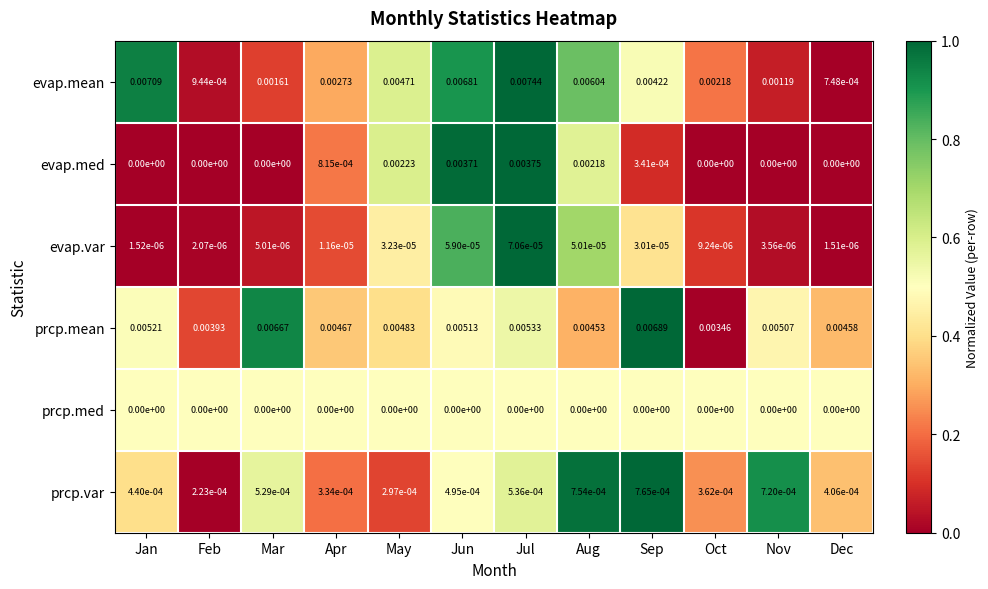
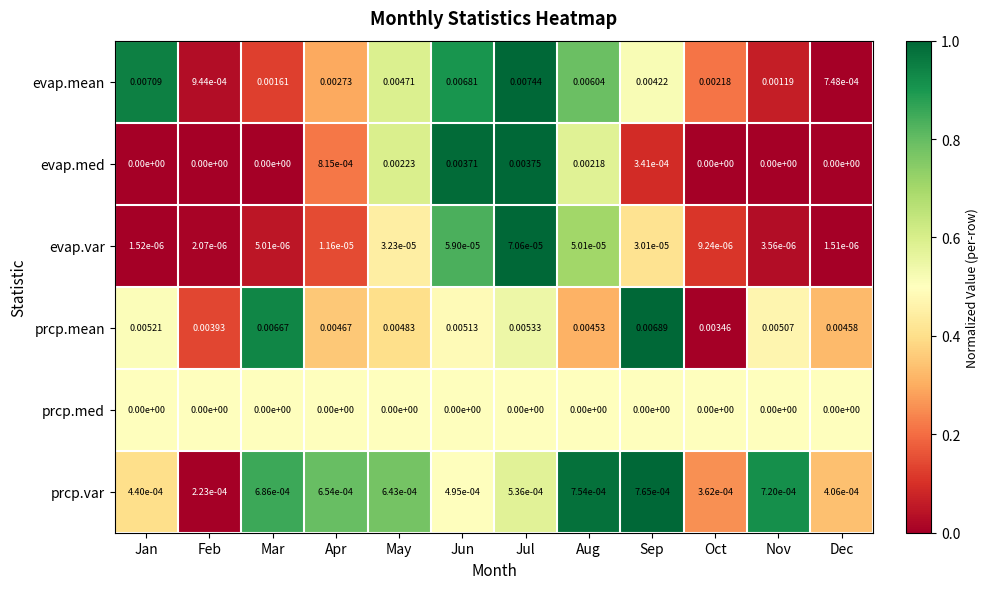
  {
    "evap.mean": {
      "Jan": "0.00709",
      "Feb": "9.44e-04",
      "Mar": "0.00161",
      "Apr": "0.00273",
      "May": "0.00471",
      "Jun": "0.00681",
      "Jul": "0.00744",
      "Aug": "0.00604",
      "Sep": "0.00422",
      "Oct": "0.00218",
      "Nov": "0.00119",
      "Dec": "7.48e-04"
    },
    "evap.med": {
      "Jan": "0.00e+00",
      "Feb": "0.00e+00",
      "Mar": "0.00e+00",
      "Apr": "8.15e-04",
      "May": "0.00223",
      "Jun": "0.00371",
      "Jul": "0.00375",
      "Aug": "0.00218",
      "Sep": "3.41e-04",
      "Oct": "0.00e+00",
      "Nov": "0.00e+00",
      "Dec": "0.00e+00"
    },
    "evap.var": {
      "Jan": "1.52e-06",
      "Feb": "2.07e-06",
      "Mar": "5.01e-06",
      "Apr": "1.16e-05",
      "May": "3.23e-05",
      "Jun": "5.90e-05",
      "Jul": "7.06e-05",
      "Aug": "5.01e-05",
      "Sep": "3.01e-05",
      "Oct": "9.24e-06",
      "Nov": "3.56e-06",
      "Dec": "1.51e-06"
    },
    "prcp.mean": {
      "Jan": "0.00521",
      "Feb": "0.00393",
      "Mar": "0.00667",
      "Apr": "0.00467",
      "May": "0.00483",
      "Jun": "0.00513",
      "Jul": "0.00533",
      "Aug": "0.00453",
      "Sep": "0.00689",
      "Oct": "0.00346",
      "Nov": "0.00507",
      "Dec": "0.00458"
    },
    "prcp.med": {
      "Jan": "0.00e+00",
      "Feb": "0.00e+00",
      "Mar": "0.00e+00",
      "Apr": "0.00e+00",
      "May": "0.00e+00",
      "Jun": "0.00e+00",
      "Jul": "0.00e+00",
      "Aug": "0.00e+00",
      "Sep": "0.00e+00",
      "Oct": "0.00e+00",
      "Nov": "0.00e+00",
      "Dec": "0.00e+00"
    },
    "prcp.var": {
      "Jan": "4.40e-04",
      "Feb": "2.23e-04",
-     "Mar": "5.29e-04",
-     "Apr": "3.34e-04",
-     "May": "2.97e-04",
+     "Mar": "6.86e-04",
+     "Apr": "6.54e-04",
+     "May": "6.43e-04",
      "Jun": "4.95e-04",
      "Jul": "5.36e-04",
      "Aug": "7.54e-04",
      "Sep": "7.65e-04",
      "Oct": "3.62e-04",
      "Nov": "7.20e-04",
      "Dec": "4.06e-04"
    }
  }
